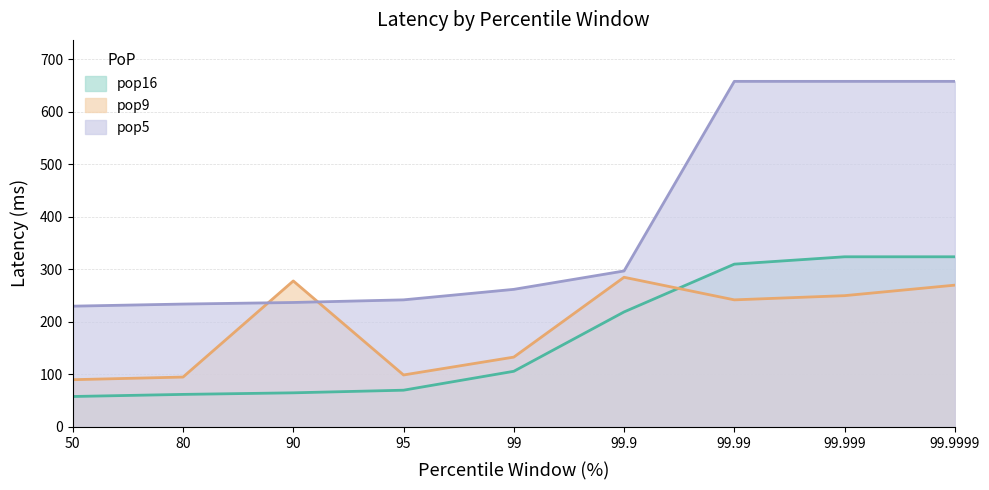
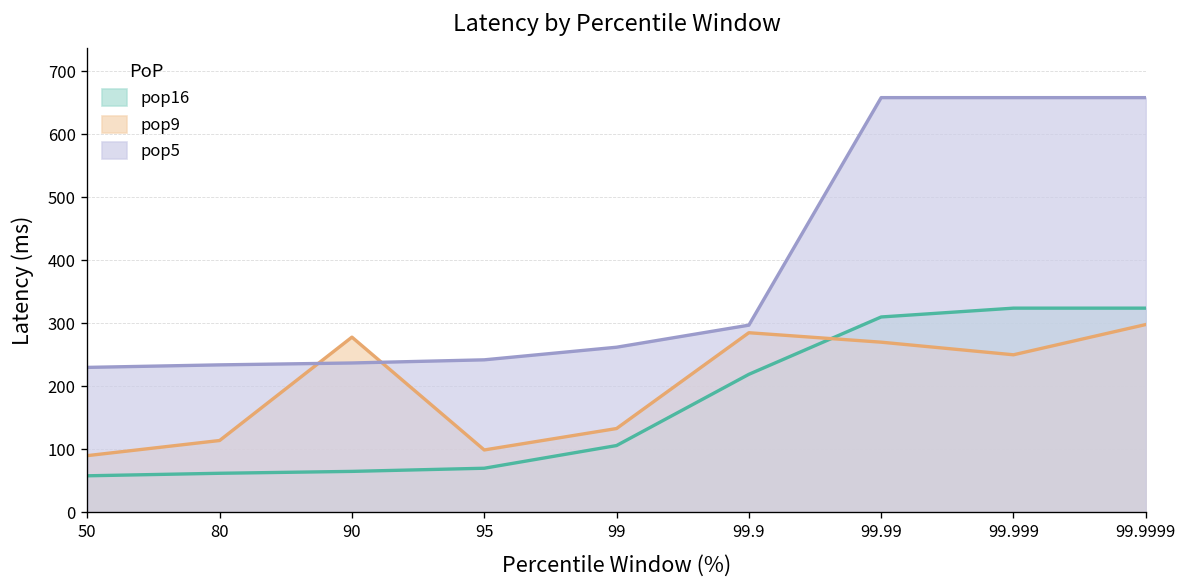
  {
    "pop9": {
      "50": 90,
-     "80": 100,
+     "80": 110,
      "90": 280,
      "95": 100,
      "99": 130,
      "99.9": 290,
-     "99.99": 240,
+     "99.99": 270,
      "99.999": 250,
-     "99.9999": 270
+     "99.9999": 300
    }
  }
